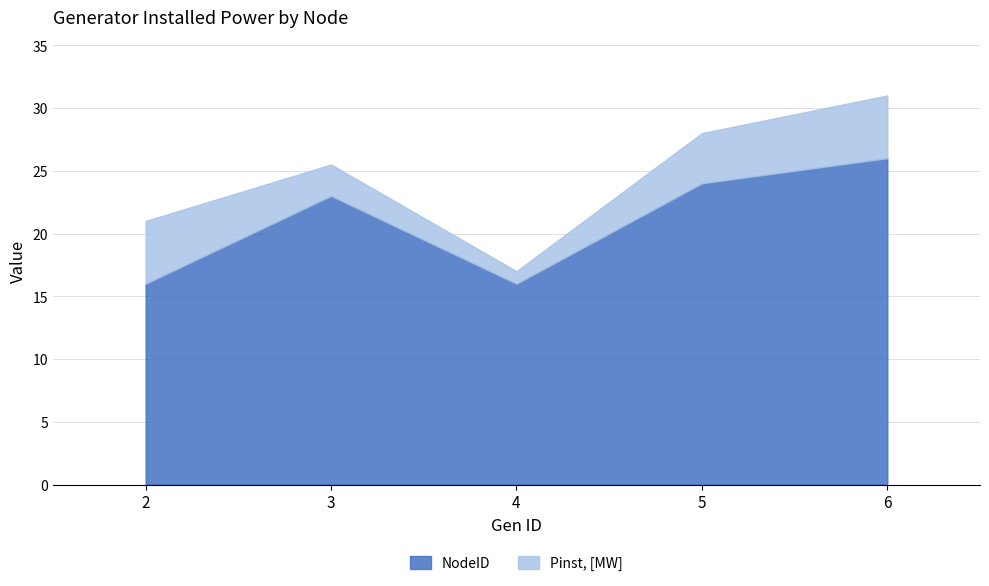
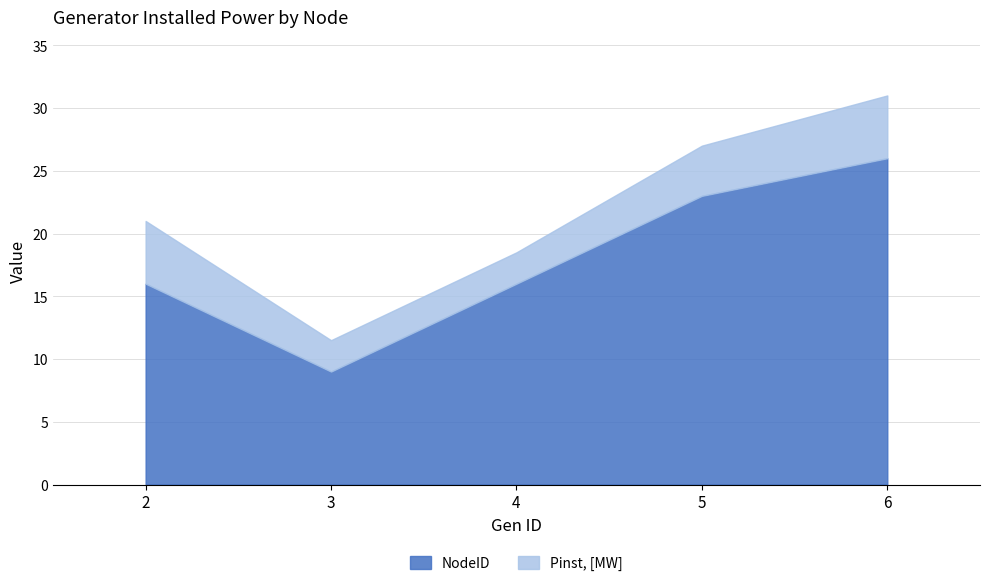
  {
    "NodeID": {
      "2": 16,
-     "3": 23,
+     "3": 9,
      "4": 16,
-     "5": 24,
+     "5": 23,
      "6": 26
    },
    "Pinst, [MW]": {
      "2": 5.0,
      "3": 2.5,
-     "4": 1.0,
+     "4": 2.5,
      "5": 4.0,
      "6": 5.0
    }
  }
